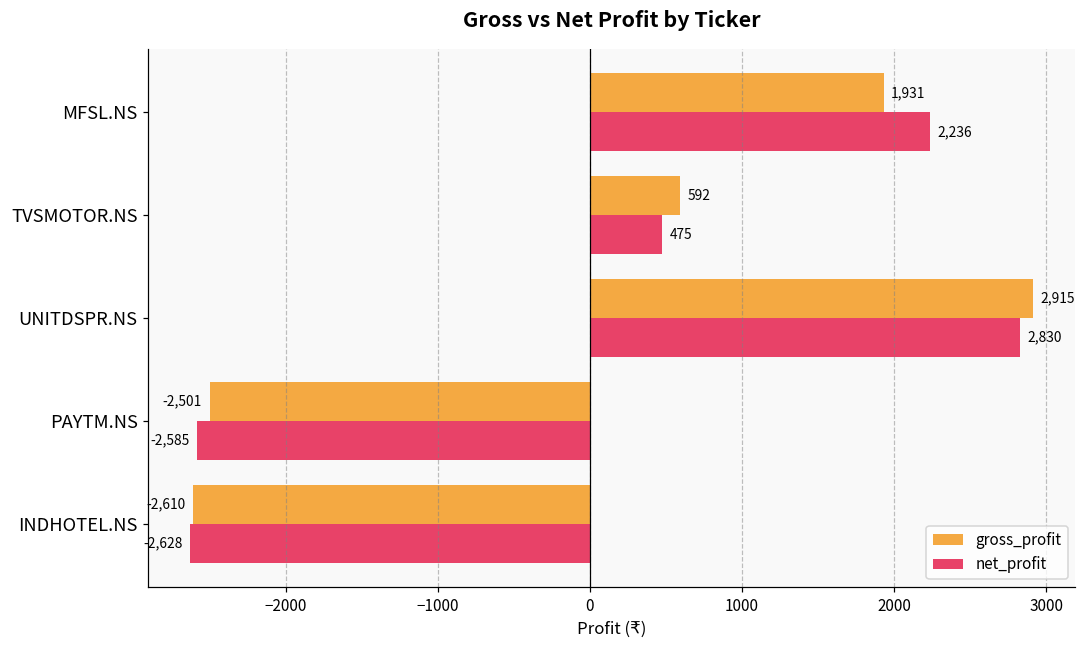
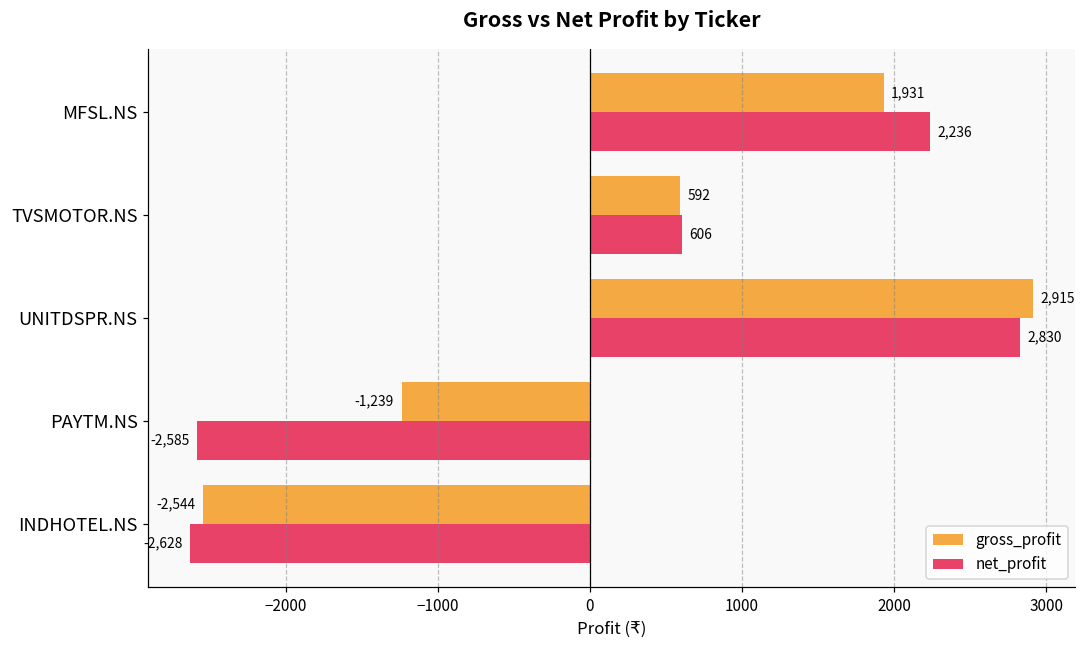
  {
    "gross_profit": {
      "MFSL.NS": "1,931",
      "TVSMOTOR.NS": "592",
      "UNITDSPR.NS": "2,915",
-     "PAYTM.NS": "-2,501",
-     "INDHOTEL.NS": "-2,610"
+     "PAYTM.NS": "-1,239",
+     "INDHOTEL.NS": "-2,544"
    },
    "net_profit": {
      "MFSL.NS": "2,236",
-     "TVSMOTOR.NS": "475",
+     "TVSMOTOR.NS": "606",
      "UNITDSPR.NS": "2,830",
      "PAYTM.NS": "-2,585",
      "INDHOTEL.NS": "-2,628"
    }
  }
